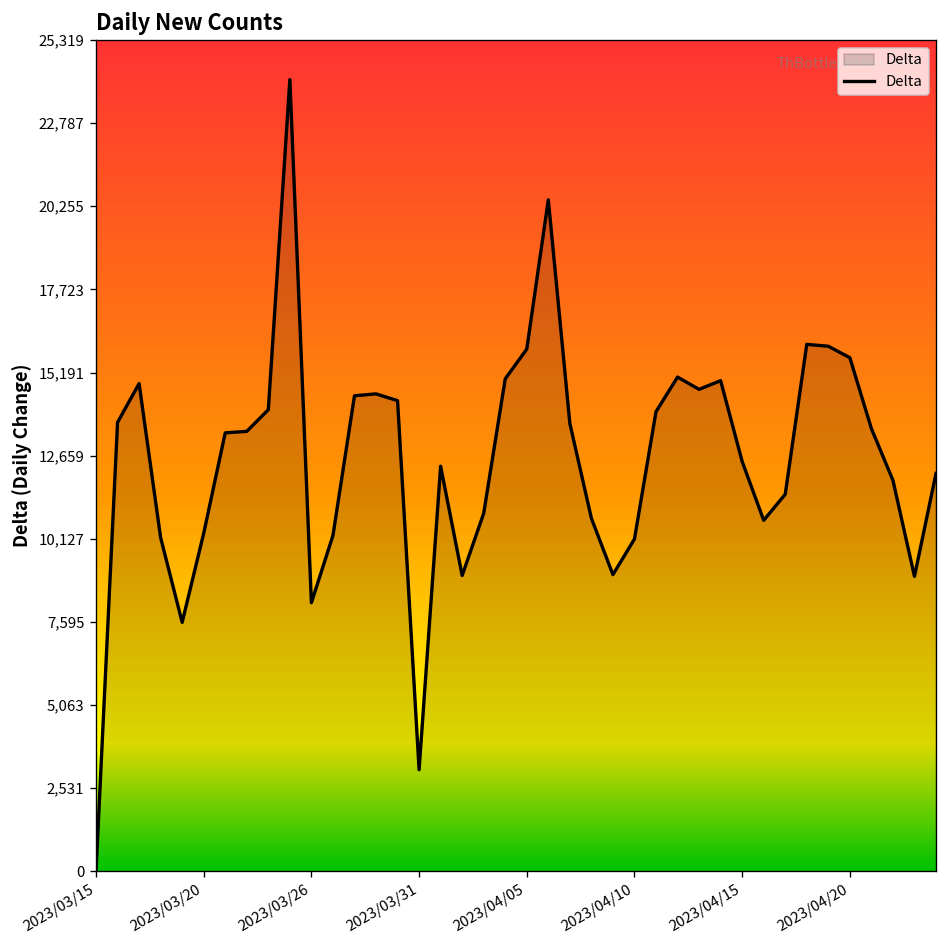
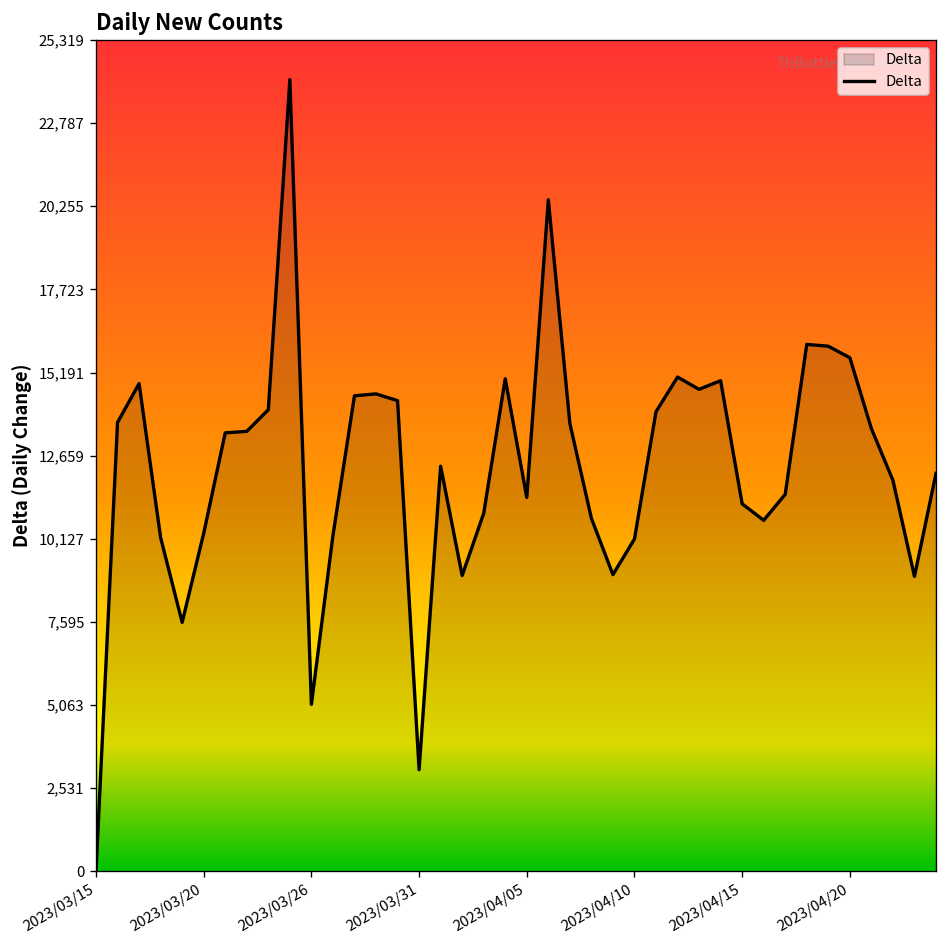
  {
    "2023/03/15": "0",
    "2023/03/20": "10,300",
-   "2023/03/26": "8,200",
+   "2023/03/26": "5,100",
    "2023/03/31": "3,100",
-   "2023/04/05": "15,900",
+   "2023/04/05": "11,400",
    "2023/04/10": "10,100",
-   "2023/04/15": "12,500",
+   "2023/04/15": "11,200",
    "2023/04/20": "15,600"
  }
